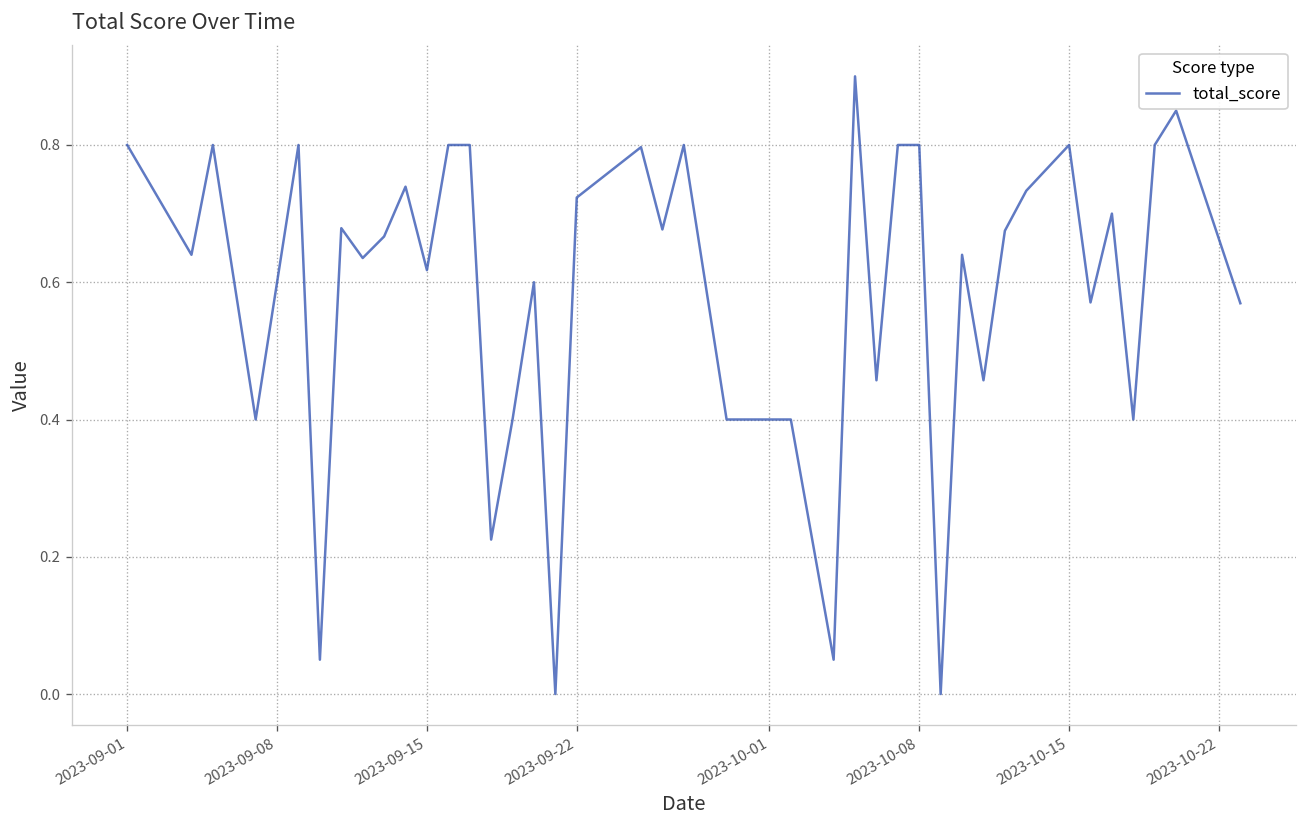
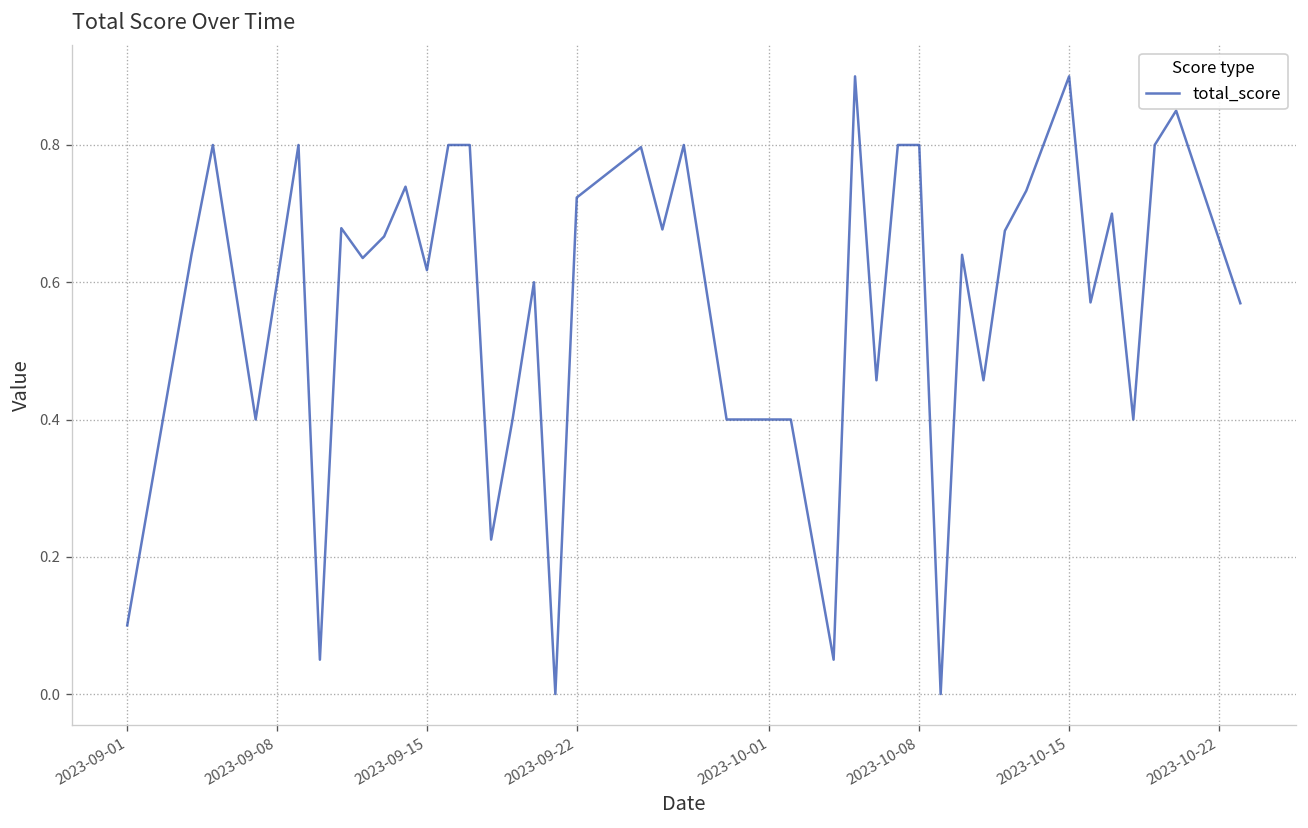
  {
-   "2023-09-01": 0.8,
+   "2023-09-01": 0.1,
    "2023-09-15": 0.62,
    "2023-09-22": 0.72,
    "2023-10-08": 0.8,
-   "2023-10-15": 0.8
+   "2023-10-15": 0.9
  }
